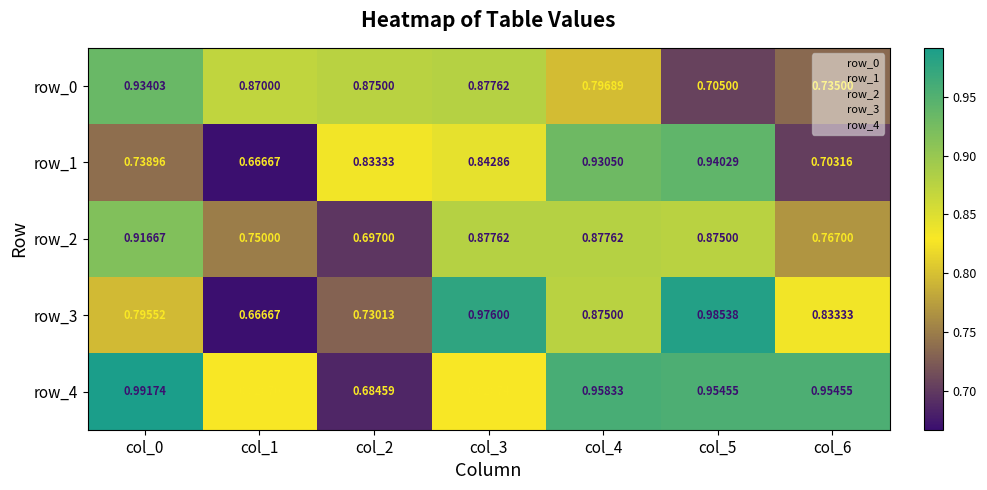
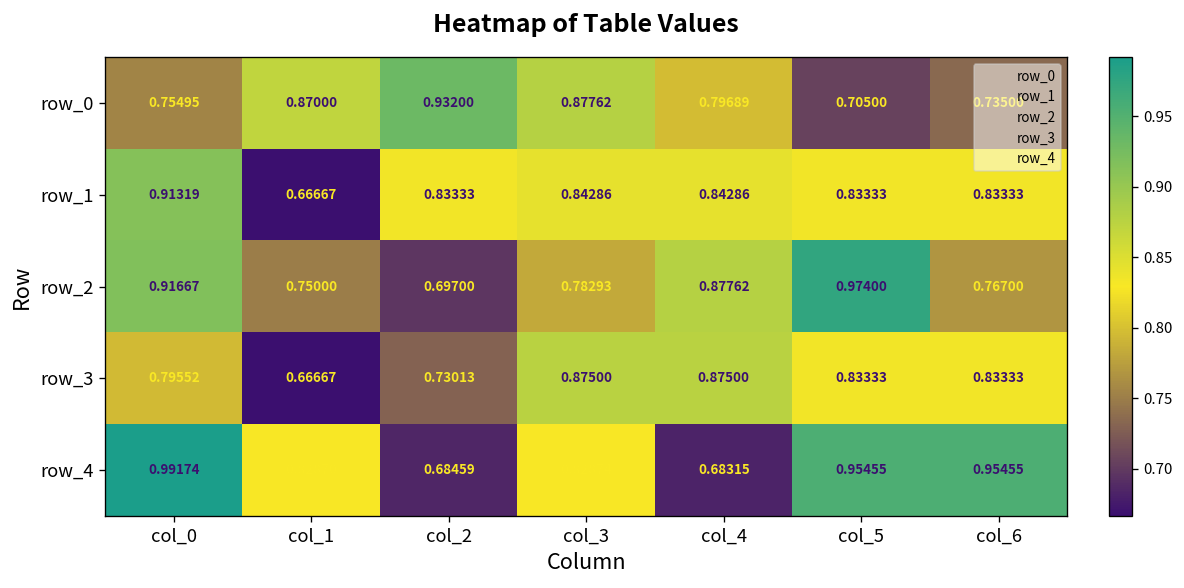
  {
    "row_0": {
-     "col_0": 0.93403,
+     "col_0": 0.75495,
      "col_1": 0.87000,
-     "col_2": 0.87500,
+     "col_2": 0.93200,
      "col_3": 0.87762,
      "col_5": 0.70500
    },
    "row_1": {
-     "col_0": 0.73896,
+     "col_0": 0.91319,
      "col_1": 0.66667,
      "col_2": 0.83333,
      "col_3": 0.84286,
-     "col_4": 0.93050,
-     "col_5": 0.94029,
-     "col_6": 0.70316
+     "col_4": 0.84286,
+     "col_5": 0.83333,
+     "col_6": 0.83333
    },
    "row_2": {
      "col_0": 0.91667,
      "col_1": 0.75000,
      "col_2": 0.69700,
-     "col_3": 0.87762,
+     "col_3": 0.78293,
      "col_4": 0.87762,
-     "col_5": 0.87500,
+     "col_5": 0.97400,
      "col_6": 0.76700
    },
    "row_3": {
      "col_1": 0.66667,
      "col_2": 0.73013,
-     "col_3": 0.97600,
+     "col_3": 0.87500,
      "col_4": 0.87500,
-     "col_5": 0.98538,
+     "col_5": 0.83333,
      "col_6": 0.83333
    },
    "row_4": {
      "col_0": 0.99174,
      "col_2": 0.68459,
-     "col_4": 0.95833,
+     "col_4": 0.68315,
      "col_5": 0.95455,
      "col_6": 0.95455
    }
  }
